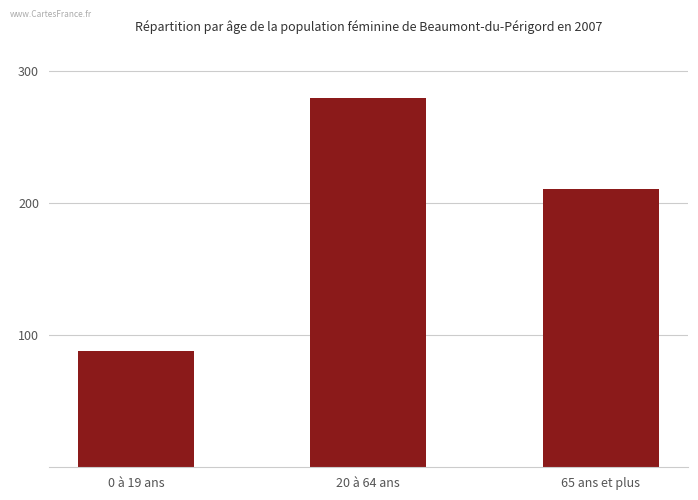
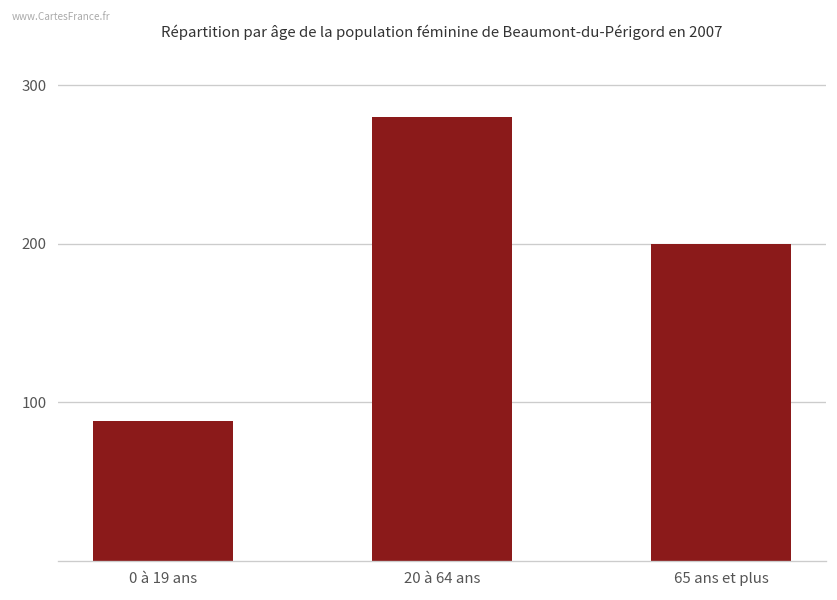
  {
    "0 à 19 ans": 88,
    "20 à 64 ans": 280,
-   "65 ans et plus": 211
+   "65 ans et plus": 200
  }
